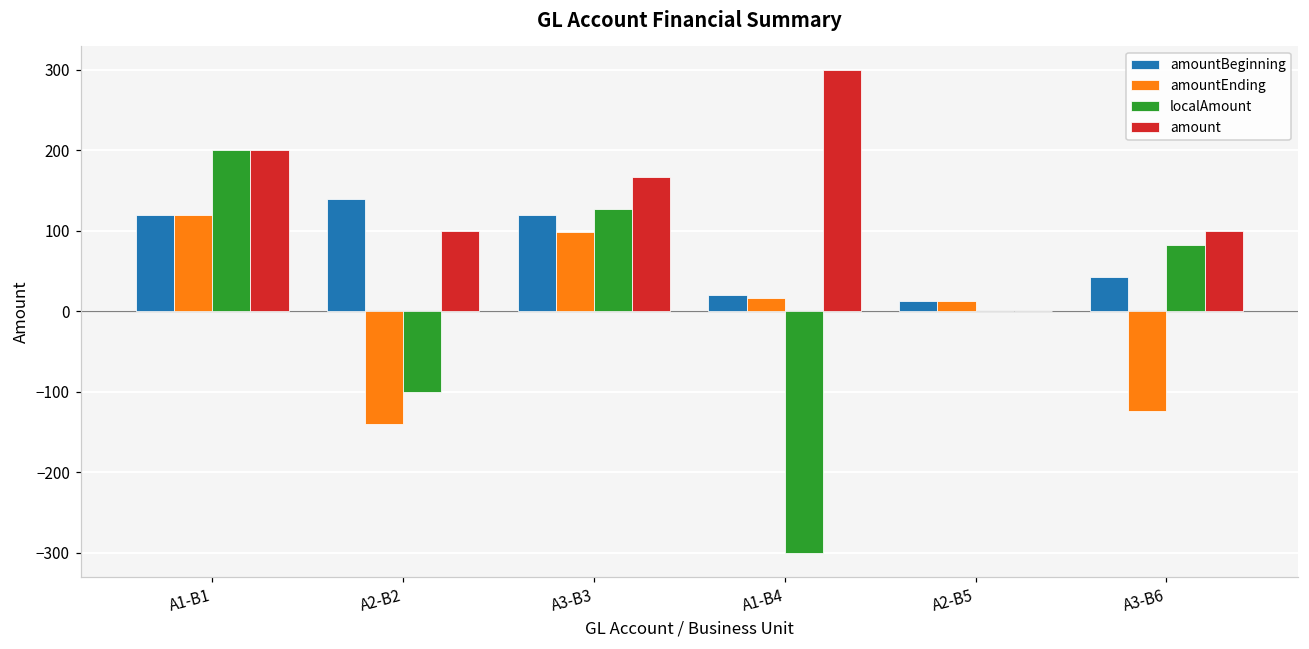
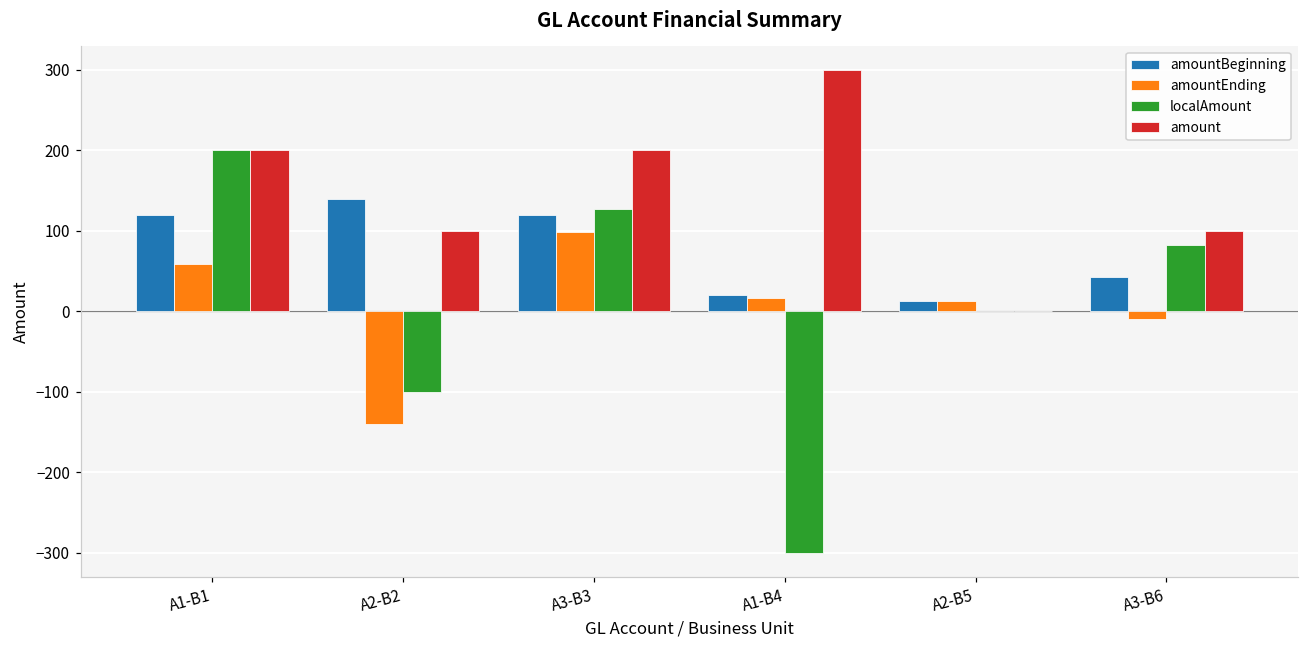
  {
    "amountBeginning": {
      "A1-B1": 120,
      "A2-B2": 140,
      "A3-B3": 120,
      "A1-B4": 20,
      "A2-B5": 10,
      "A3-B6": 40
    },
    "amountEnding": {
-     "A1-B1": 120,
+     "A1-B1": 60,
      "A2-B2": -140,
      "A3-B3": 100,
      "A1-B4": 20,
      "A2-B5": 10,
-     "A3-B6": -120
+     "A3-B6": -10
    },
    "localAmount": {
      "A1-B1": 200,
      "A2-B2": -100,
      "A3-B3": 130,
      "A1-B4": -300,
      "A2-B5": 0,
      "A3-B6": 80
    },
    "amount": {
      "A1-B1": 200,
      "A2-B2": 100,
-     "A3-B3": 170,
+     "A3-B3": 200,
      "A1-B4": 300,
      "A2-B5": 0,
      "A3-B6": 100
    }
  }
